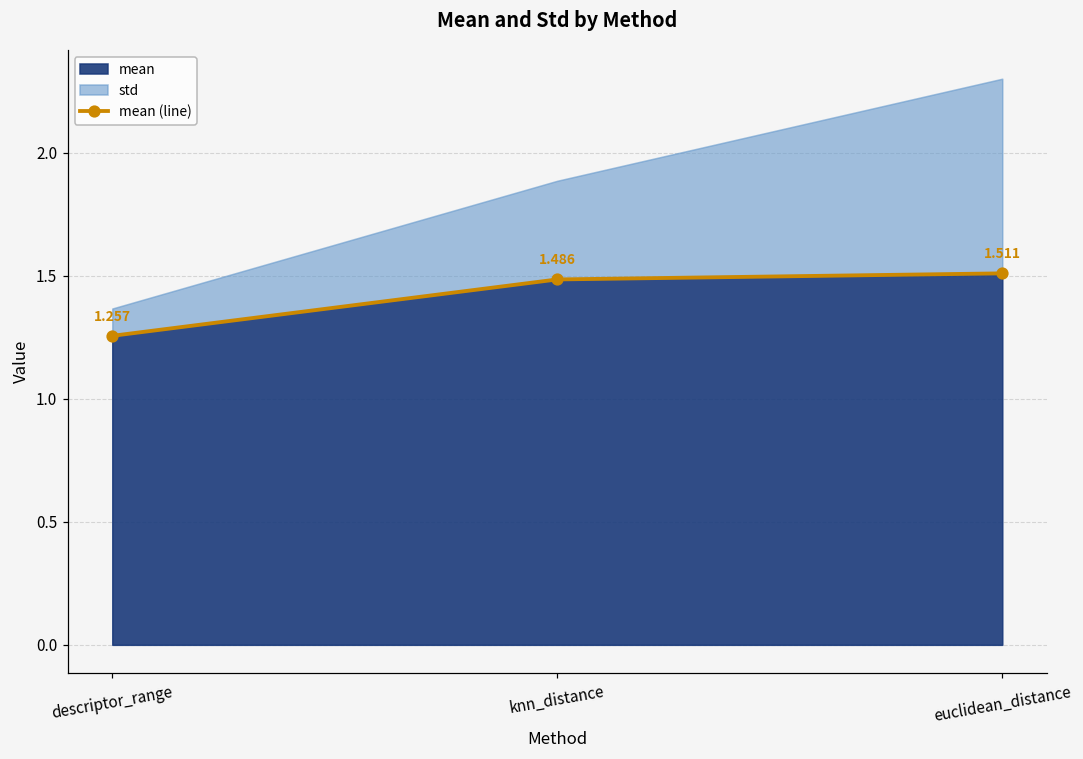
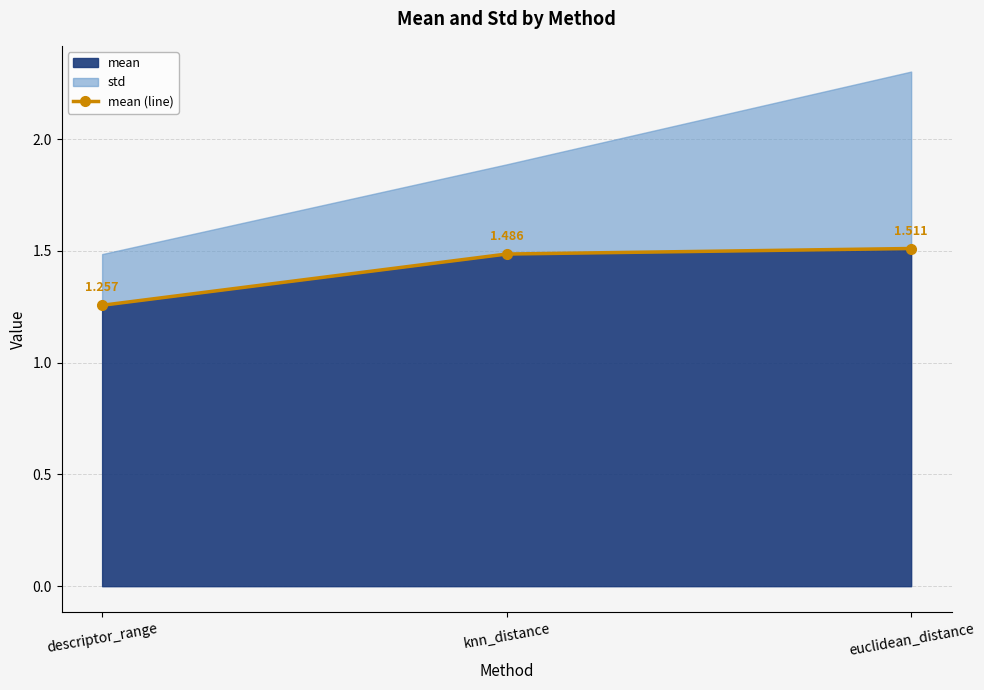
  {
    "mean": {
      "descriptor_range": 1.257,
      "knn_distance": 1.486,
      "euclidean_distance": 1.511
    },
    "std": {
-     "descriptor_range": 0.11,
+     "descriptor_range": 0.23,
      "knn_distance": 0.40,
      "euclidean_distance": 0.79
    }
  }
